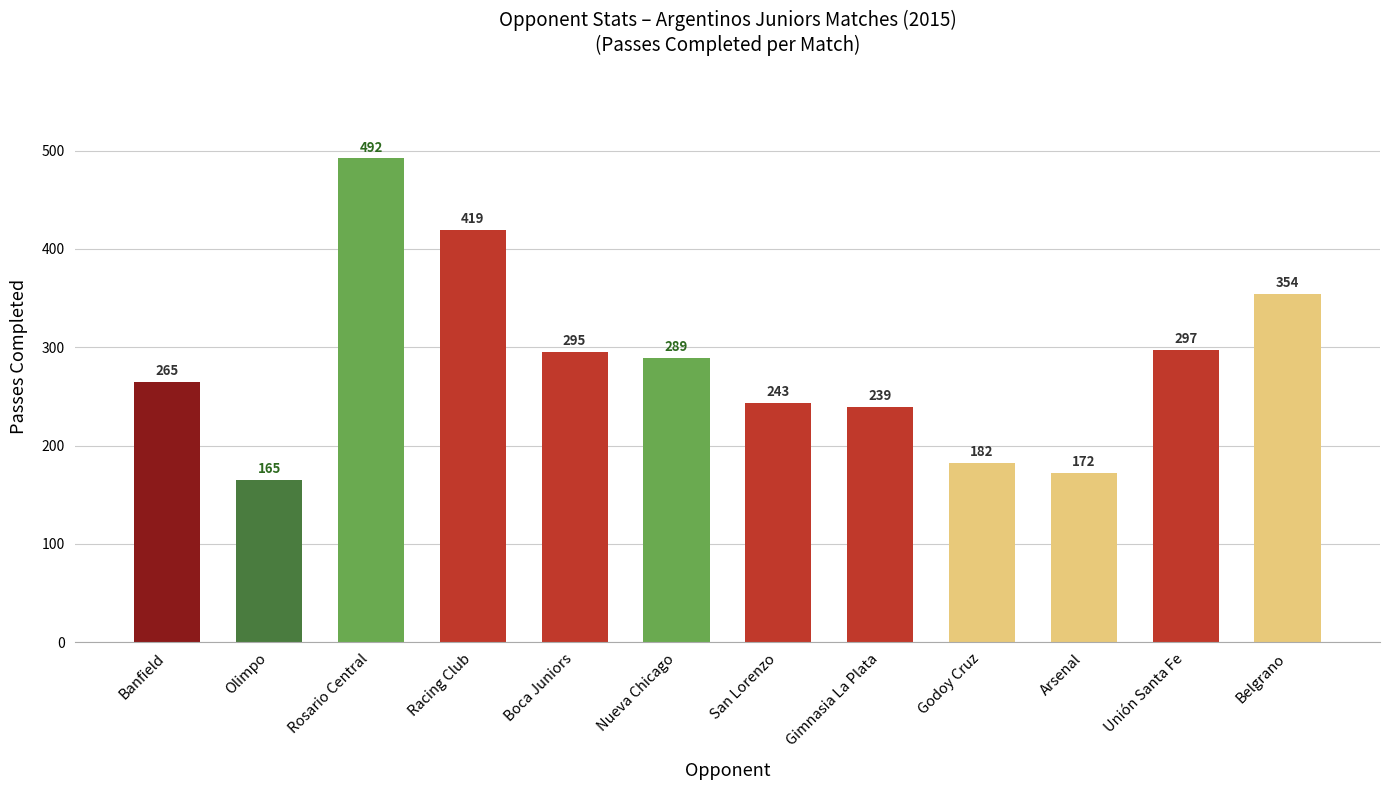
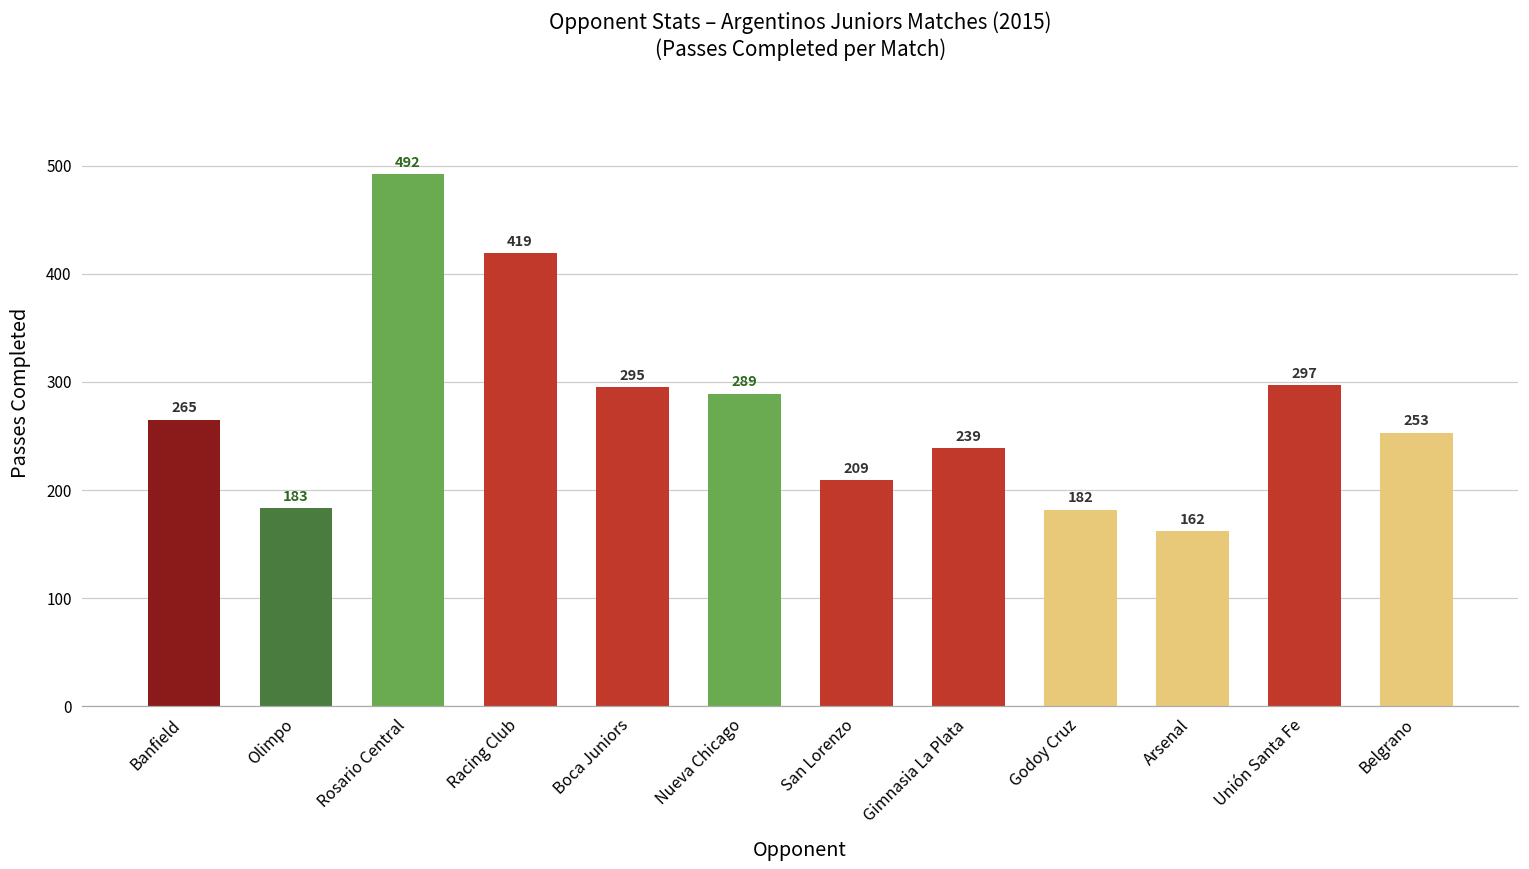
  {
    "Banfield": 265,
-   "Olimpo": 165,
+   "Olimpo": 183,
    "Rosario Central": 492,
    "Racing Club": 419,
    "Boca Juniors": 295,
    "Nueva Chicago": 289,
-   "San Lorenzo": 243,
+   "San Lorenzo": 209,
    "Gimnasia La Plata": 239,
    "Godoy Cruz": 182,
-   "Arsenal": 172,
+   "Arsenal": 162,
    "Unión Santa Fe": 297,
-   "Belgrano": 354
+   "Belgrano": 253
  }
